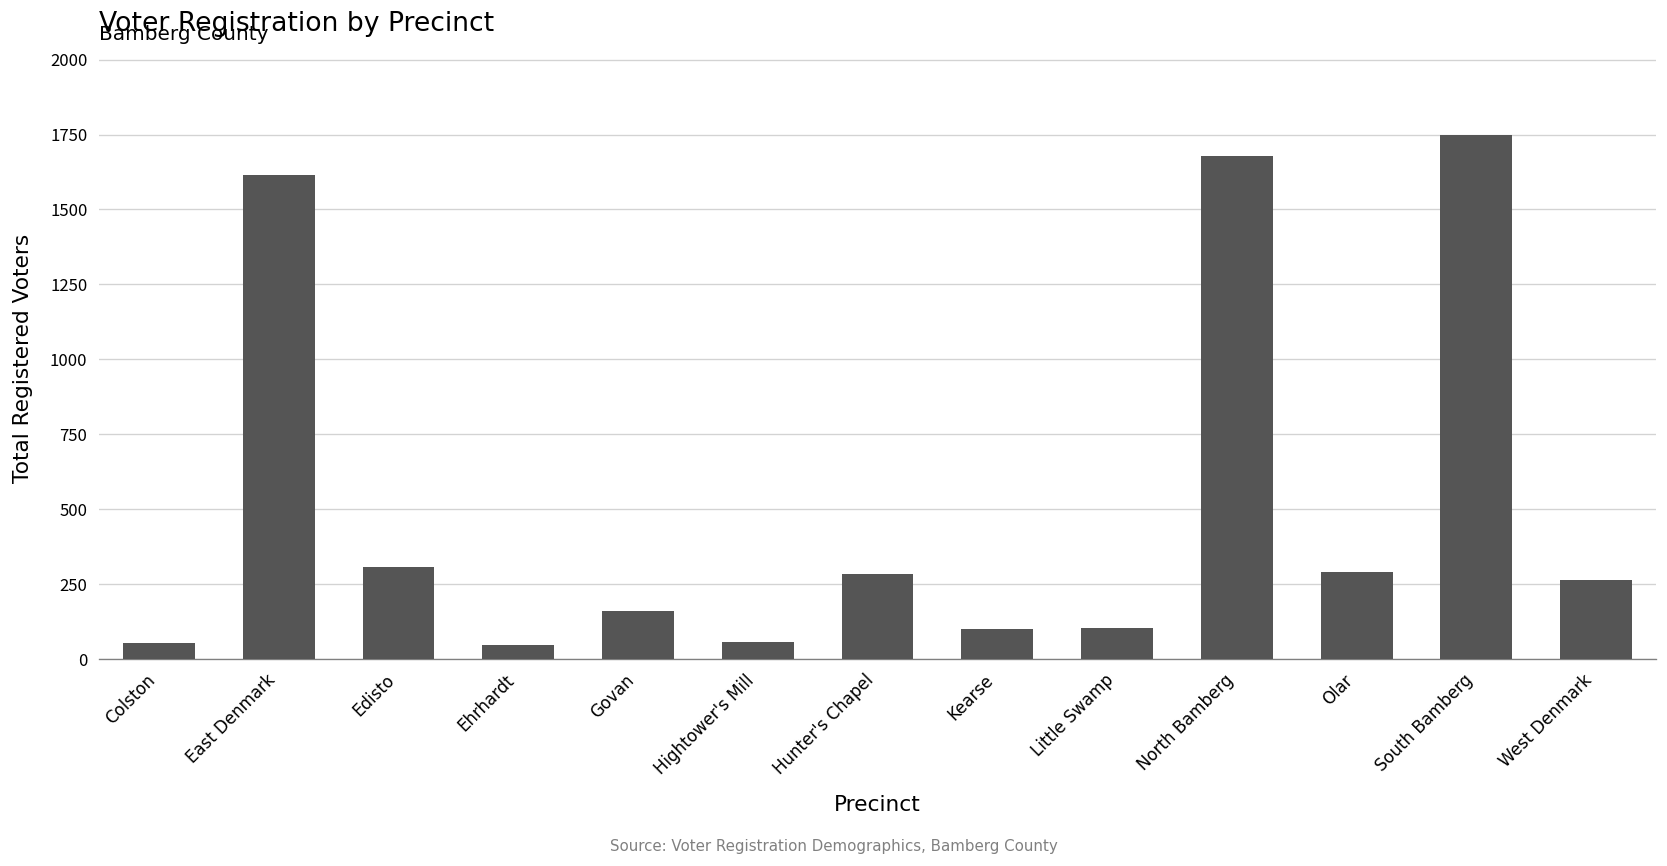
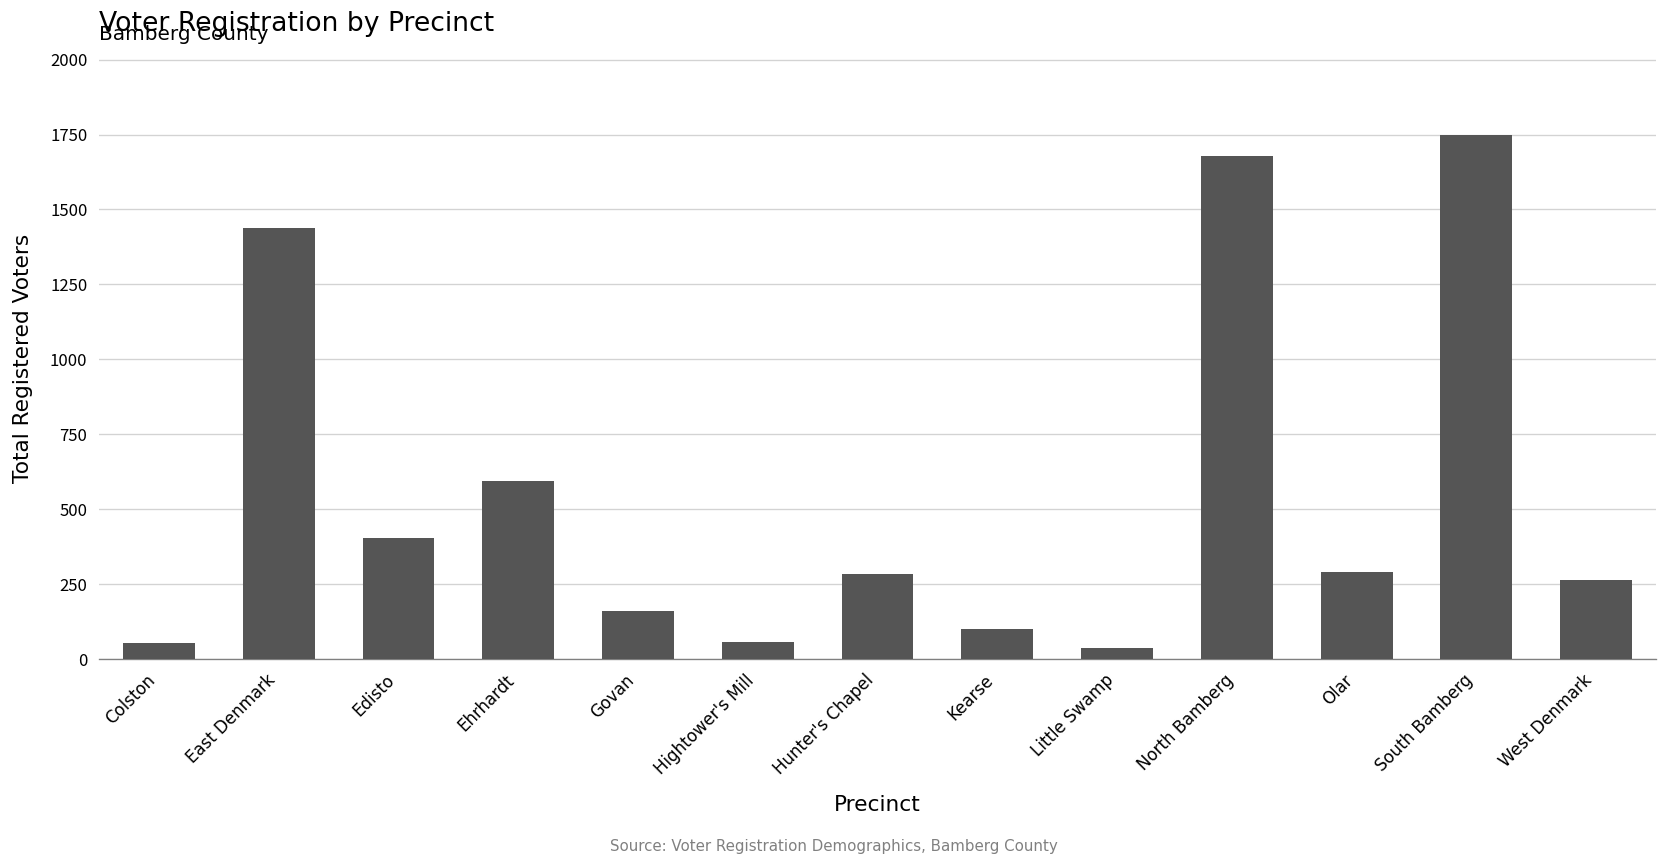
  {
    "Colston": 50,
-   "East Denmark": 1610,
-   "Edisto": 310,
-   "Ehrhardt": 50,
+   "East Denmark": 1440,
+   "Edisto": 400,
+   "Ehrhardt": 600,
    "Govan": 160,
    "Hightower's Mill": 60,
    "Hunter's Chapel": 290,
    "Kearse": 100,
-   "Little Swamp": 100,
+   "Little Swamp": 40,
    "North Bamberg": 1680,
    "Olar": 290,
    "South Bamberg": 1750,
    "West Denmark": 260
  }
